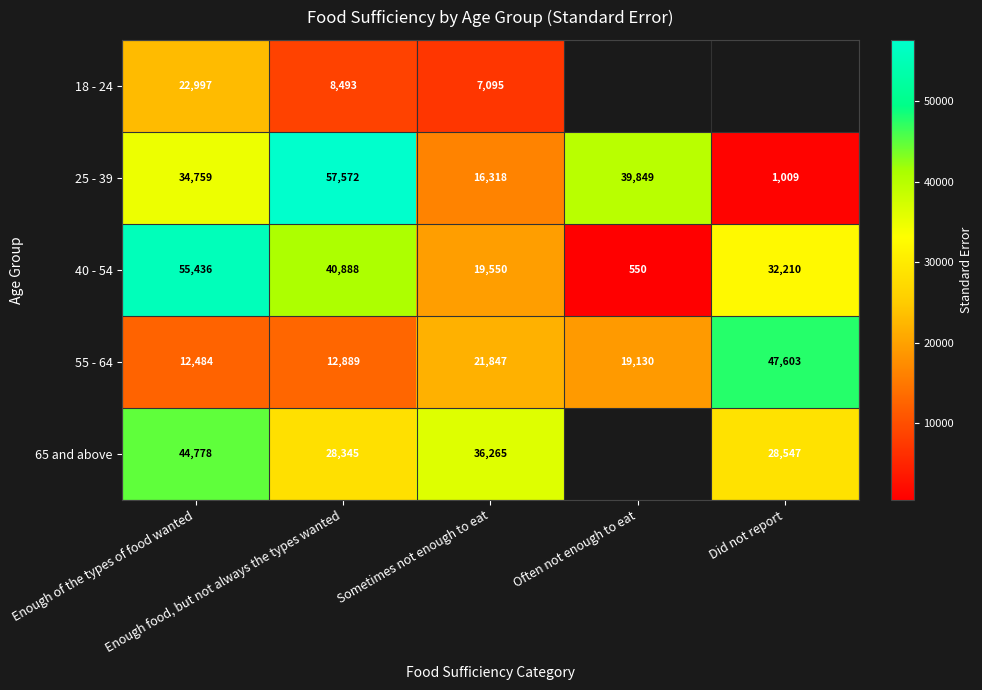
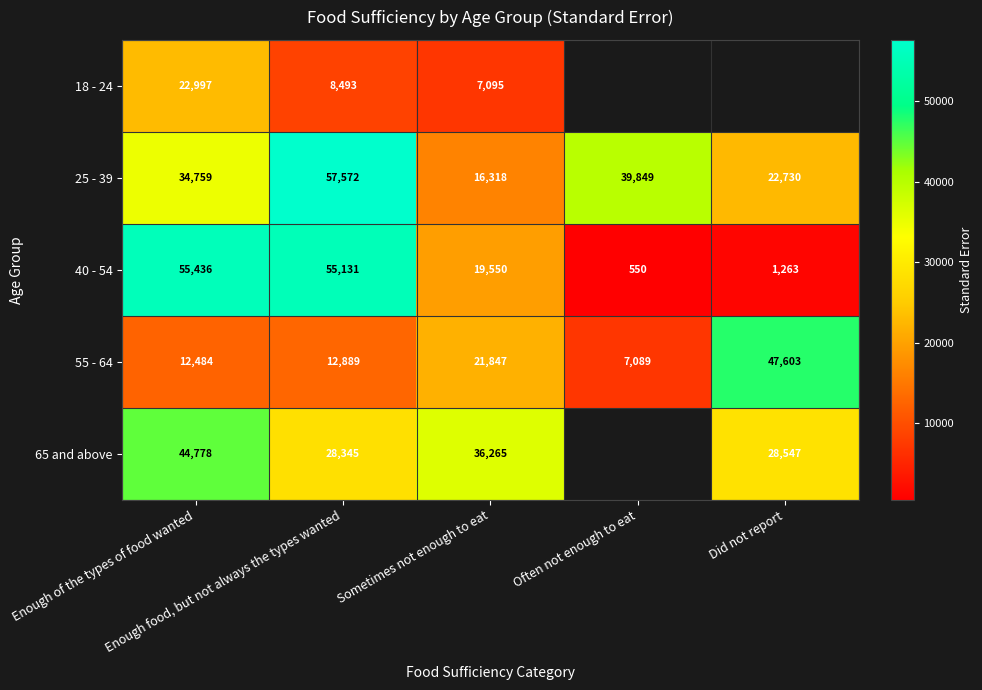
  {
    "18 - 24": {
      "Enough of the types of food wanted": "22,997",
      "Enough food, but not always the types wanted": "8,493",
      "Sometimes not enough to eat": "7,095"
    },
    "25 - 39": {
      "Enough of the types of food wanted": "34,759",
      "Enough food, but not always the types wanted": "57,572",
      "Sometimes not enough to eat": "16,318",
      "Often not enough to eat": "39,849",
-     "Did not report": "1,009"
+     "Did not report": "22,730"
    },
    "40 - 54": {
      "Enough of the types of food wanted": "55,436",
-     "Enough food, but not always the types wanted": "40,888",
+     "Enough food, but not always the types wanted": "55,131",
      "Sometimes not enough to eat": "19,550",
      "Often not enough to eat": "550",
-     "Did not report": "32,210"
+     "Did not report": "1,263"
    },
    "55 - 64": {
      "Enough of the types of food wanted": "12,484",
      "Enough food, but not always the types wanted": "12,889",
      "Sometimes not enough to eat": "21,847",
-     "Often not enough to eat": "19,130",
+     "Often not enough to eat": "7,089",
      "Did not report": "47,603"
    },
    "65 and above": {
      "Enough of the types of food wanted": "44,778",
      "Enough food, but not always the types wanted": "28,345",
      "Sometimes not enough to eat": "36,265",
      "Did not report": "28,547"
    }
  }
